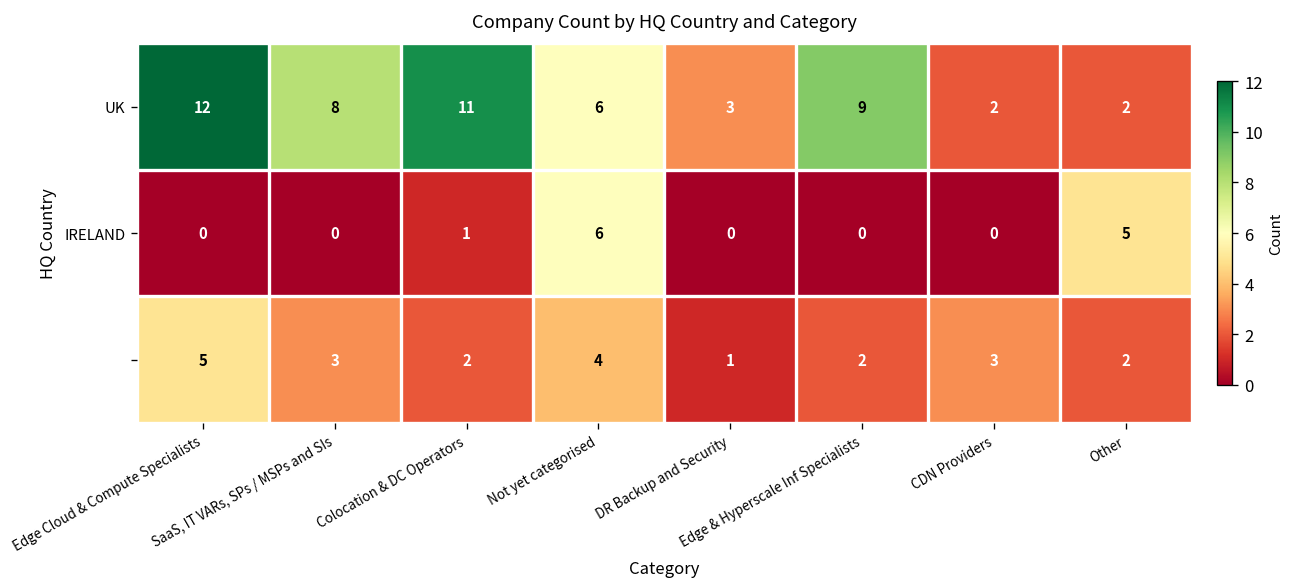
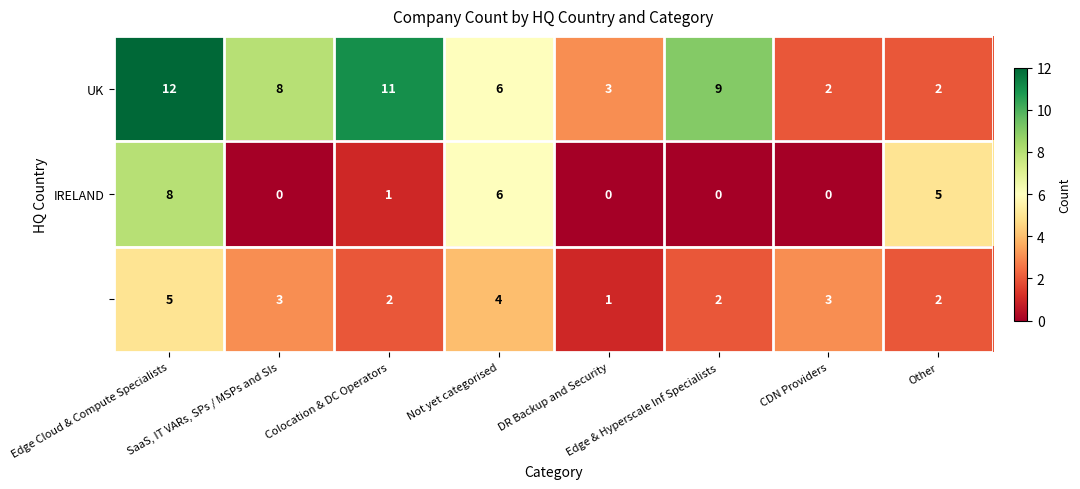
  {
    "UK": {
      "Edge Cloud & Compute Specialists": 12,
      "SaaS, IT VARs, SPs / MSPs and SIs": 8,
      "Colocation & DC Operators": 11,
      "Not yet categorised": 6,
      "DR Backup and Security": 3,
      "Edge & Hyperscale Inf Specialists": 9,
      "CDN Providers": 2,
      "Other": 2
    },
    "IRELAND": {
-     "Edge Cloud & Compute Specialists": 0,
+     "Edge Cloud & Compute Specialists": 8,
      "SaaS, IT VARs, SPs / MSPs and SIs": 0,
      "Colocation & DC Operators": 1,
      "Not yet categorised": 6,
      "DR Backup and Security": 0,
      "Edge & Hyperscale Inf Specialists": 0,
      "CDN Providers": 0,
      "Other": 5
    }
  }
